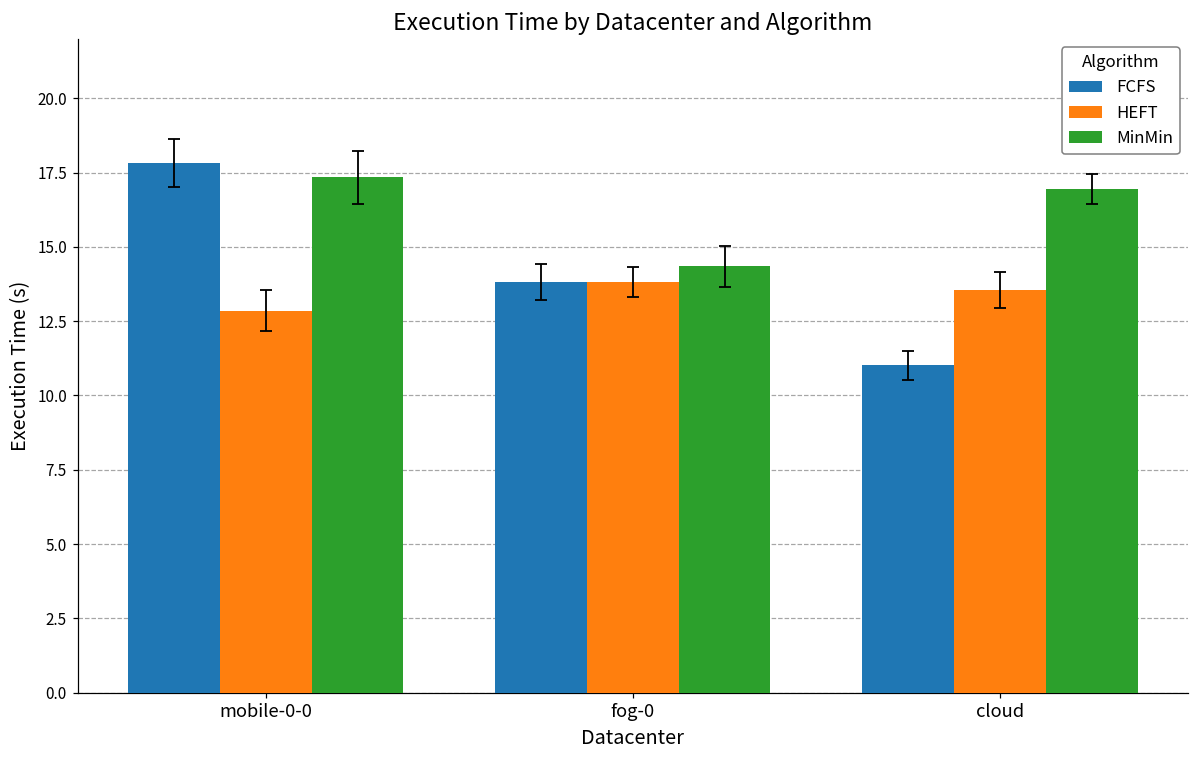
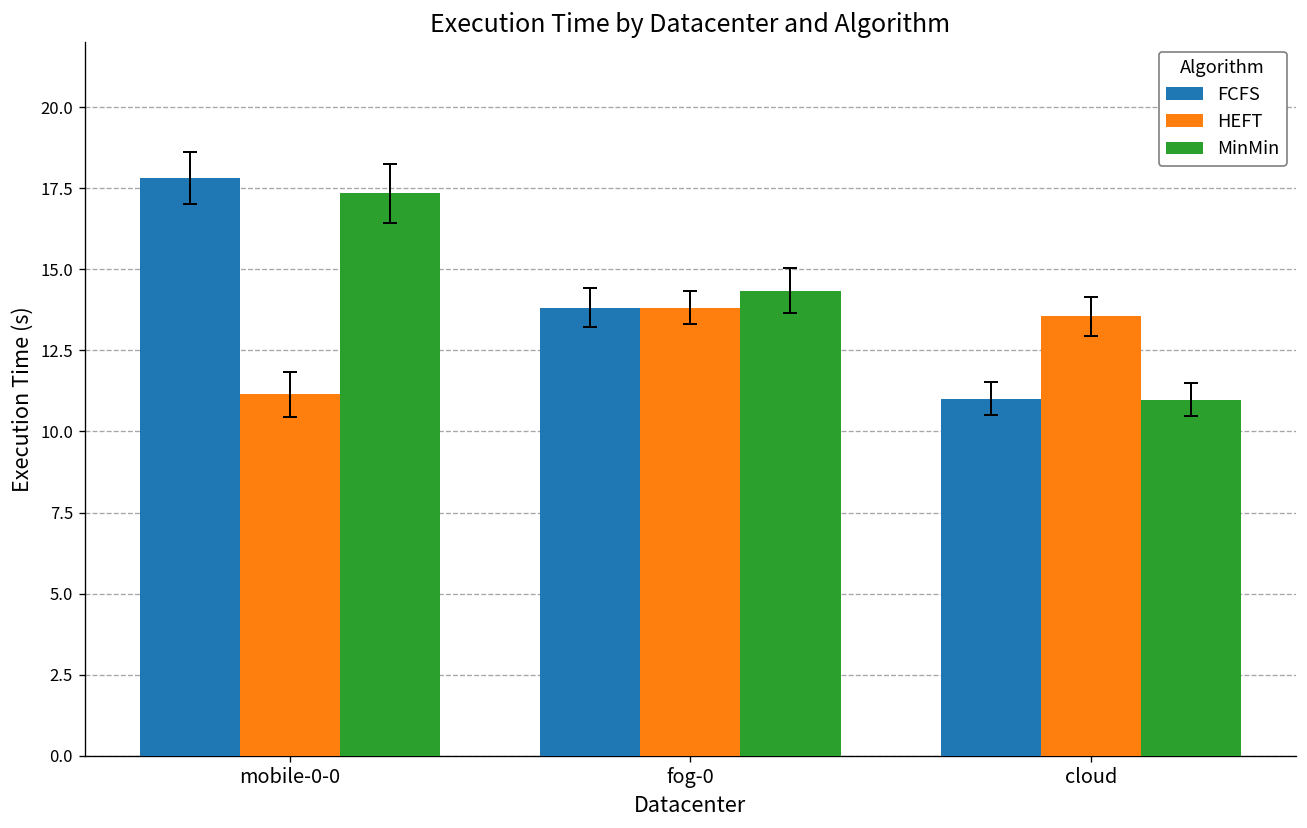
  {
    "HEFT": {
-     "mobile-0-0": 12.9,
+     "mobile-0-0": 11.1,
      "fog-0": 13.8,
      "cloud": 13.6
    },
    "MinMin": {
      "mobile-0-0": 17.3,
      "fog-0": 14.3,
-     "cloud": 16.9
+     "cloud": 11.0
    }
  }
